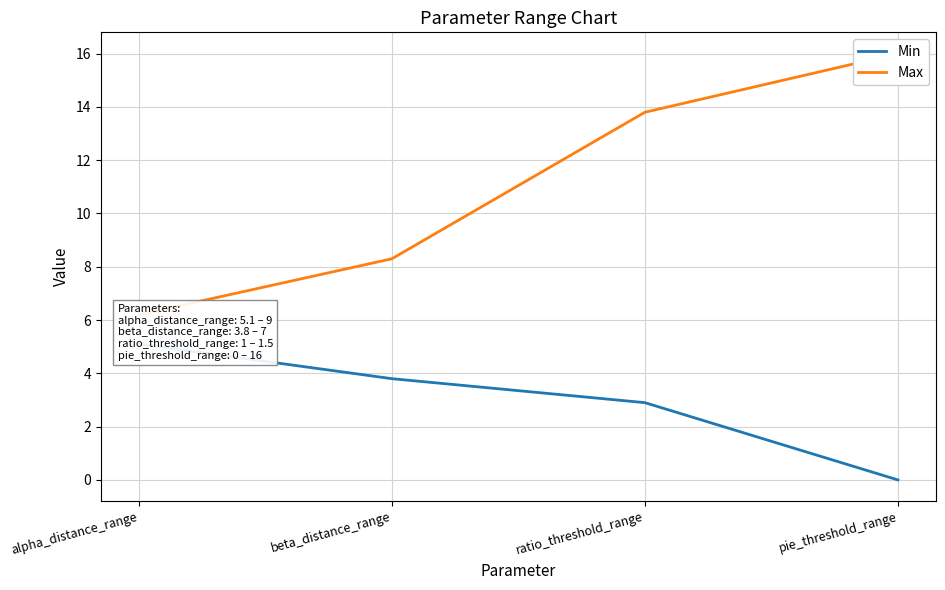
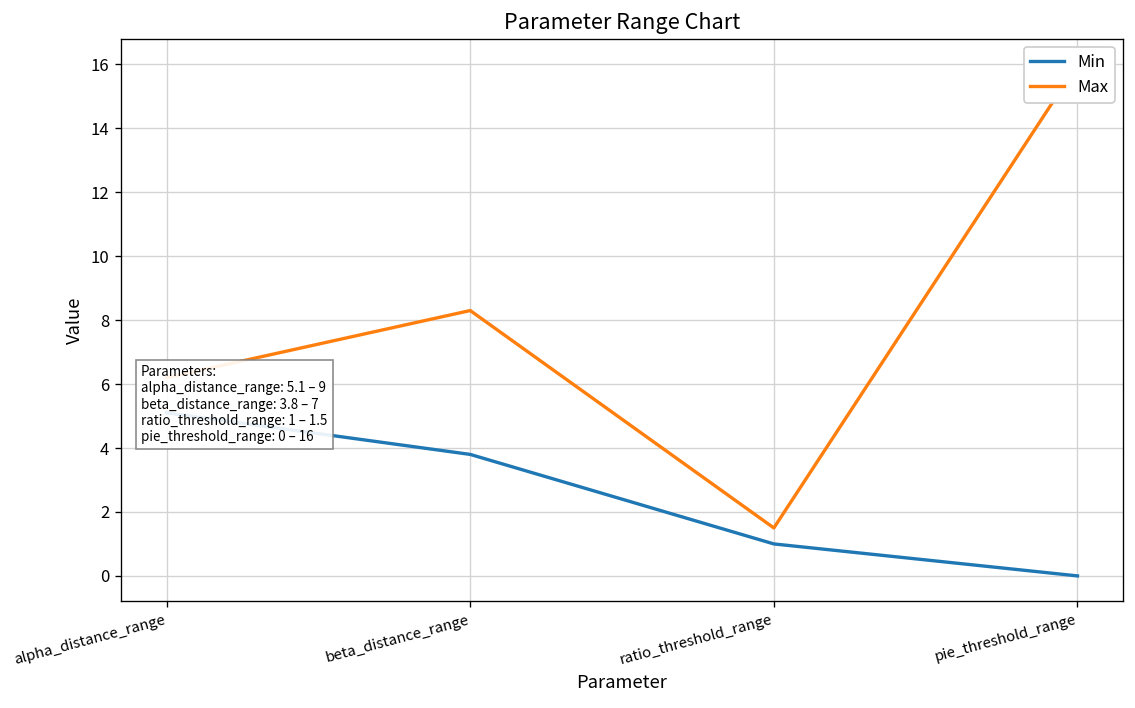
  {
    "Min": {
      "beta_distance_range": 3.8,
-     "ratio_threshold_range": 2.9,
+     "ratio_threshold_range": 1.0,
      "pie_threshold_range": 0.0
    },
    "Max": {
      "beta_distance_range": 8.3,
-     "ratio_threshold_range": 13.8
+     "ratio_threshold_range": 1.5
    }
  }
